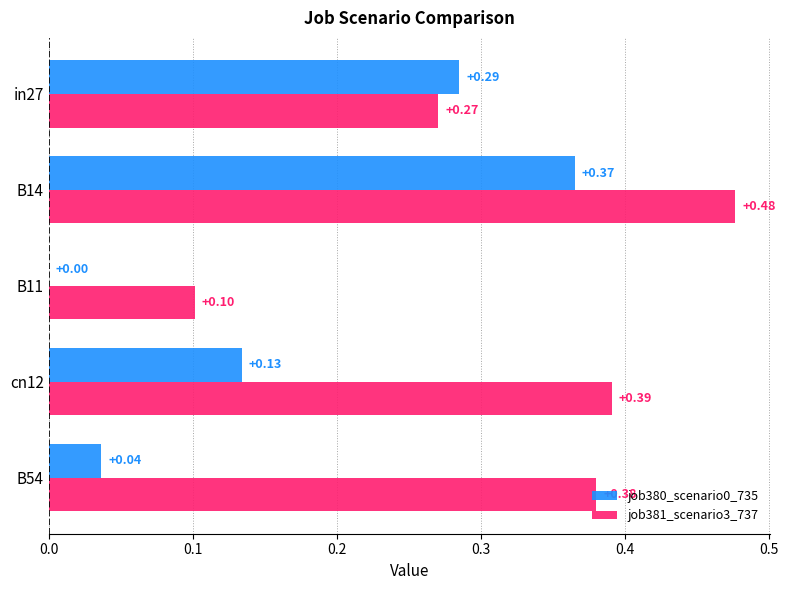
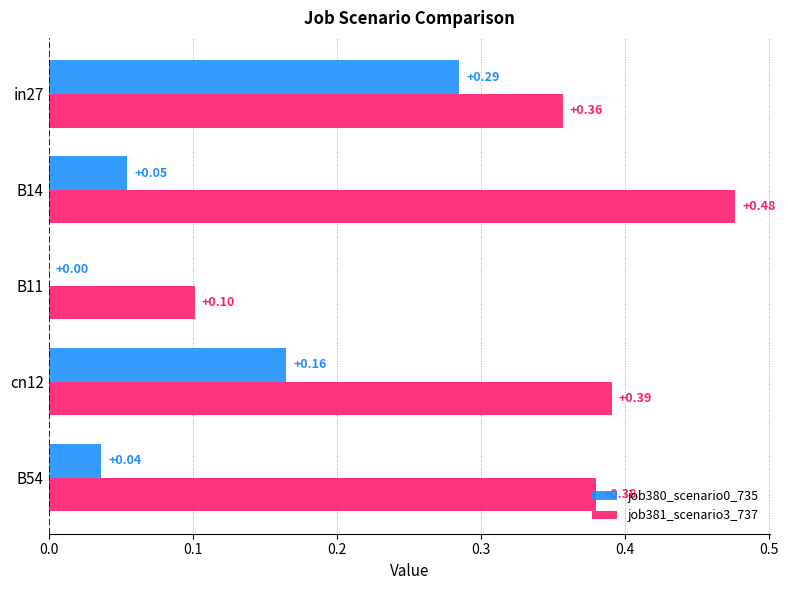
  {
    "job380_scenario0_735": {
      "in27": "+0.29",
-     "B14": "+0.37",
+     "B14": "+0.05",
      "B11": "+0.00",
-     "cn12": "+0.13",
+     "cn12": "+0.16",
      "B54": "+0.04"
    },
    "job381_scenario3_737": {
-     "in27": "+0.27",
+     "in27": "+0.36",
      "B14": "+0.48",
      "B11": "+0.10",
      "cn12": "+0.39",
      "B54": "+0.38"
    }
  }
